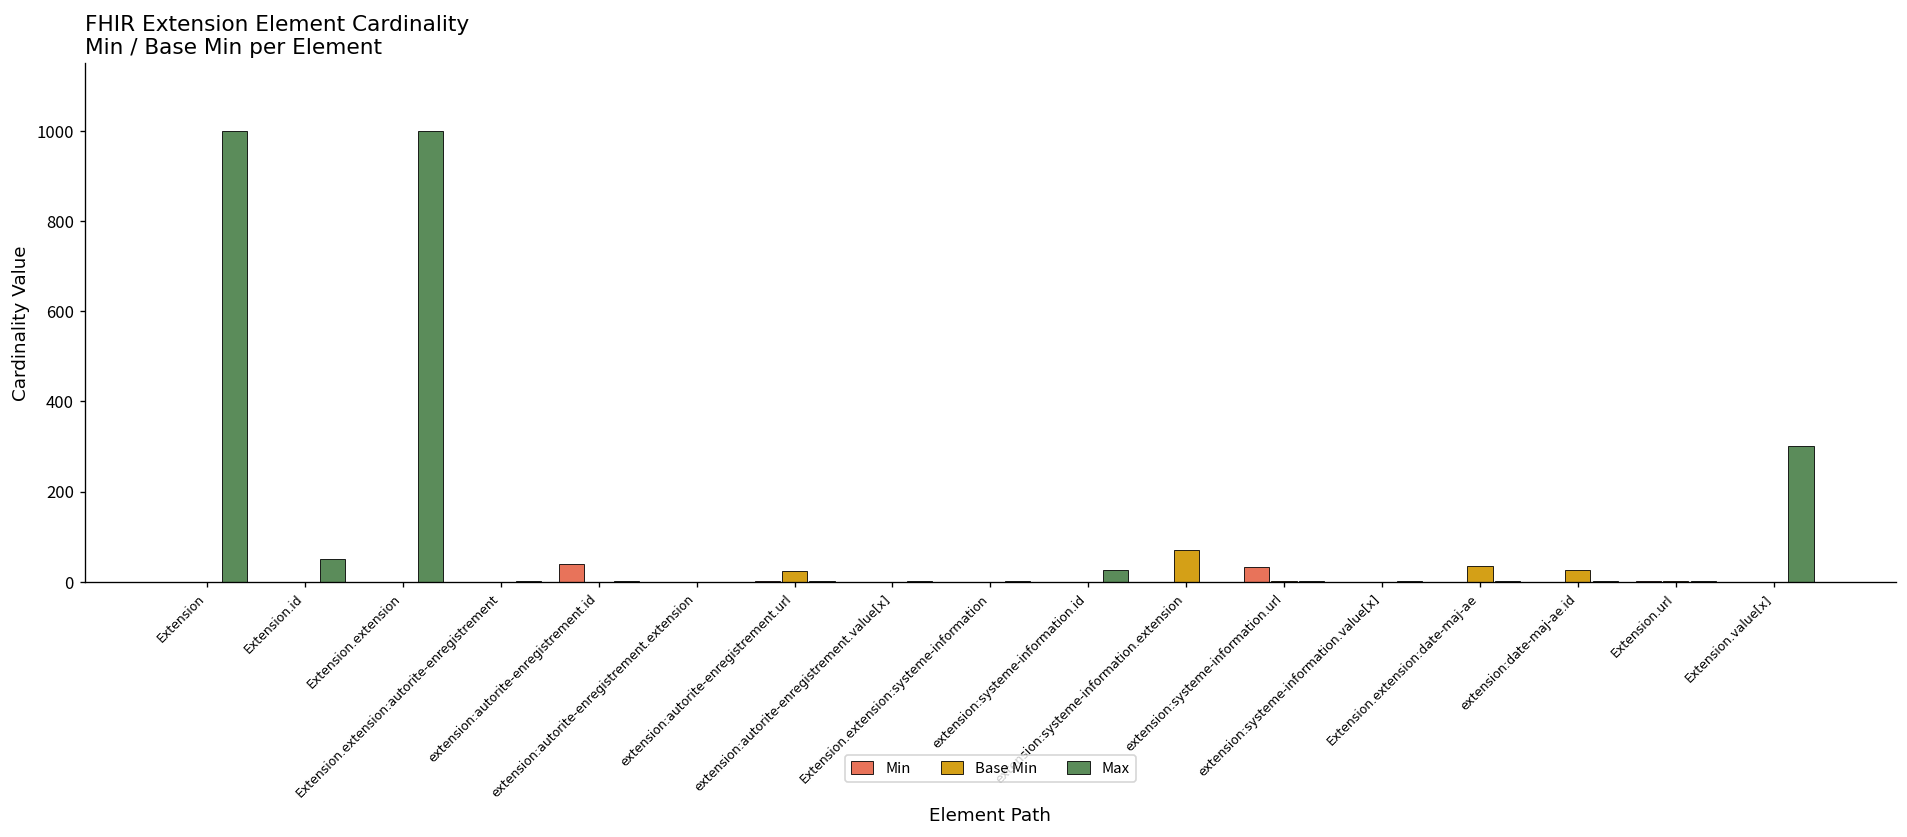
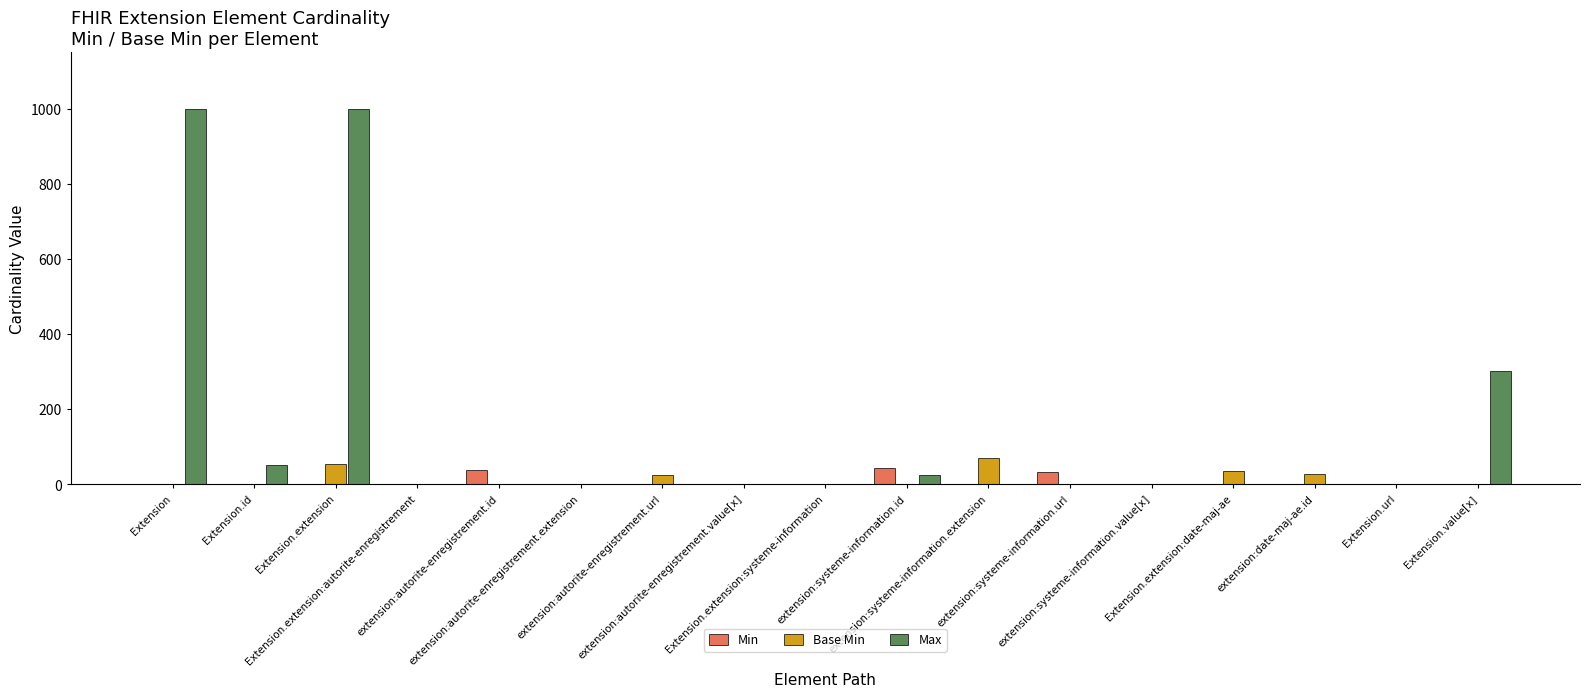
  {
    "Min": {
      "Extension": 0,
      "Extension.id": 0,
      "Extension.extension": 0,
      "Extension.extension:autorite-enregistrement": 0,
      "extension:autorite-enregistrement.id": 40,
      "extension:autorite-enregistrement.extension": 0,
      "extension:autorite-enregistrement.value[x]": 0,
      "Extension.extension:systeme-information": 0,
-     "extension:systeme-information.id": 0,
+     "extension:systeme-information.id": 40,
      "extension:systeme-information.extension": 0,
      "extension:systeme-information.url": 30,
      "extension:systeme-information.value[x]": 0,
      "Extension.extension:date-maj-ae": 0,
      "extension:date-maj-ae.id": 0,
      "Extension.value[x]": 0
    },
    "Base Min": {
      "Extension": 0,
      "Extension.id": 0,
-     "Extension.extension": 0,
+     "Extension.extension": 50,
      "Extension.extension:autorite-enregistrement": 0,
      "extension:autorite-enregistrement.id": 0,
      "extension:autorite-enregistrement.extension": 0,
      "extension:autorite-enregistrement.url": 20,
      "extension:autorite-enregistrement.value[x]": 0,
      "Extension.extension:systeme-information": 0,
      "extension:systeme-information.id": 0,
      "extension:systeme-information.extension": 70,
      "extension:systeme-information.value[x]": 0,
      "Extension.extension:date-maj-ae": 30,
      "extension:date-maj-ae.id": 30,
      "Extension.value[x]": 0
    },
    "Max": {
      "Extension": 1000,
      "Extension.id": 50,
      "Extension.extension": 1000,
      "extension:autorite-enregistrement.extension": 0,
      "extension:systeme-information.id": 30,
      "extension:systeme-information.extension": 0,
      "Extension.value[x]": 300
    }
  }
